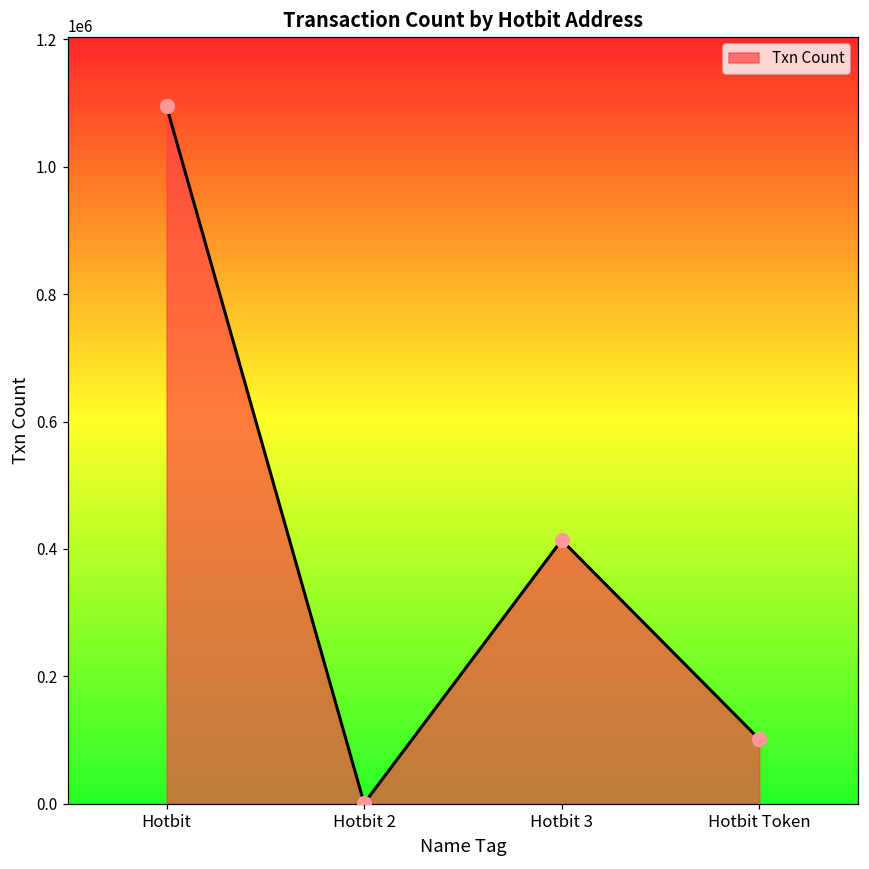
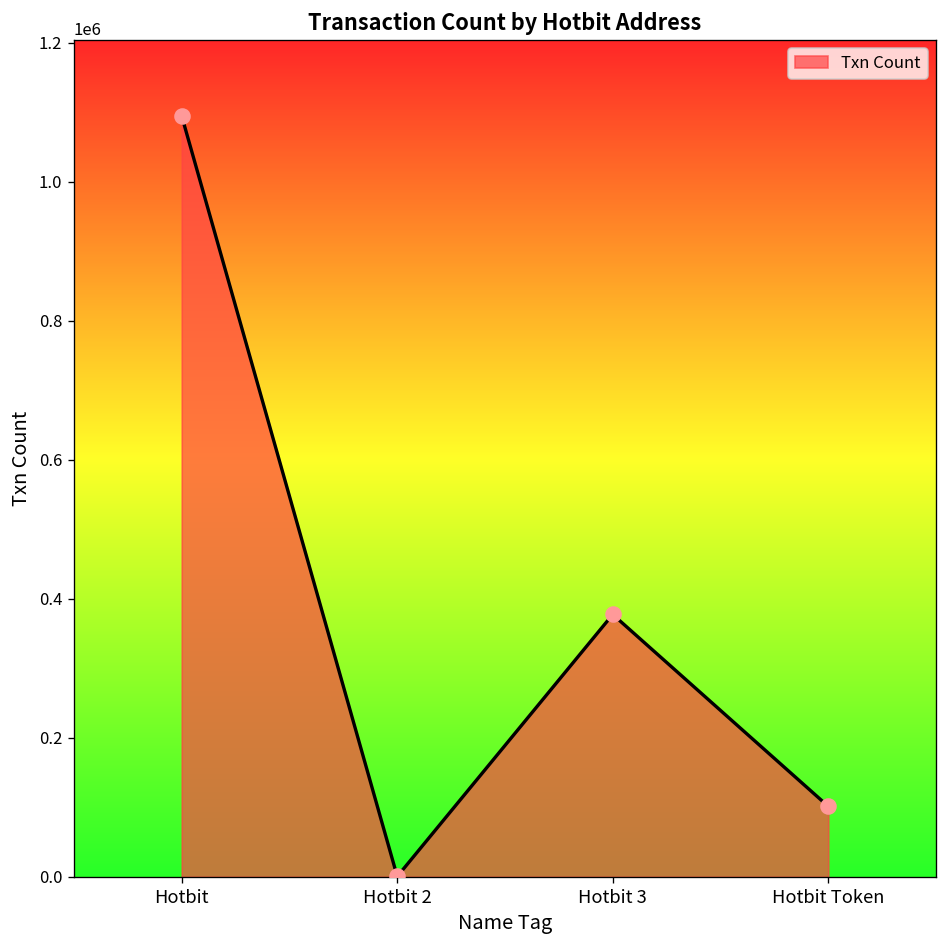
  {
    "Hotbit": 1090000,
    "Hotbit 2": 0,
-   "Hotbit 3": 410000,
+   "Hotbit 3": 380000,
    "Hotbit Token": 100000
  }
